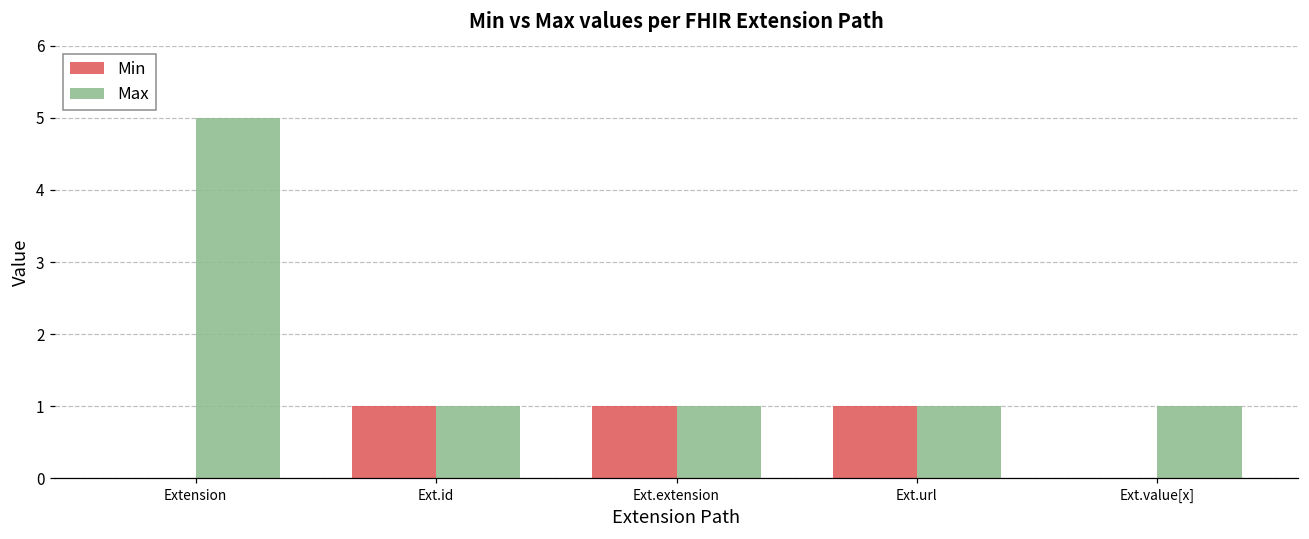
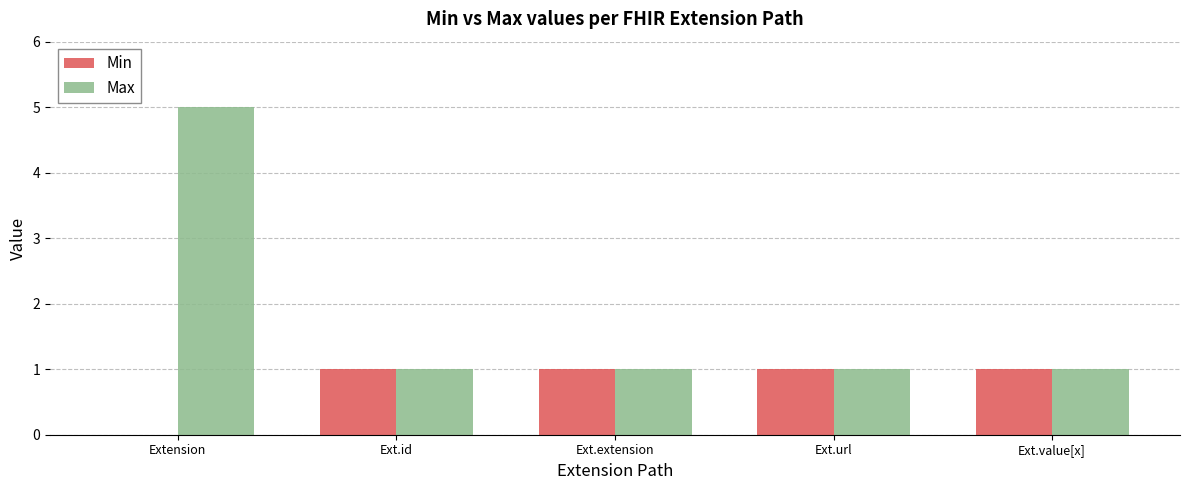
  {
    "Min": {
      "Extension": 0,
      "Ext.id": 1,
      "Ext.extension": 1,
      "Ext.url": 1,
-     "Ext.value[x]": 0
+     "Ext.value[x]": 1
    },
    "Max": {
      "Extension": 5,
      "Ext.id": 1,
      "Ext.extension": 1,
      "Ext.url": 1,
      "Ext.value[x]": 1
    }
  }
